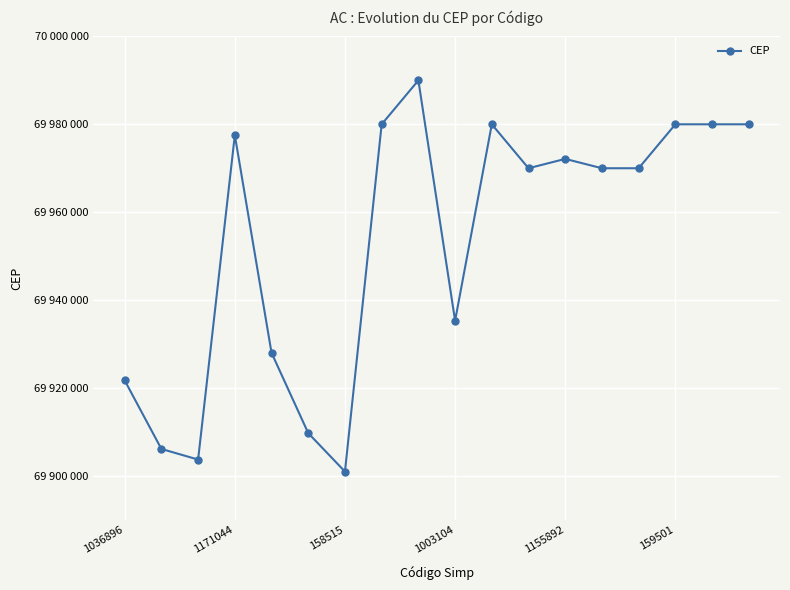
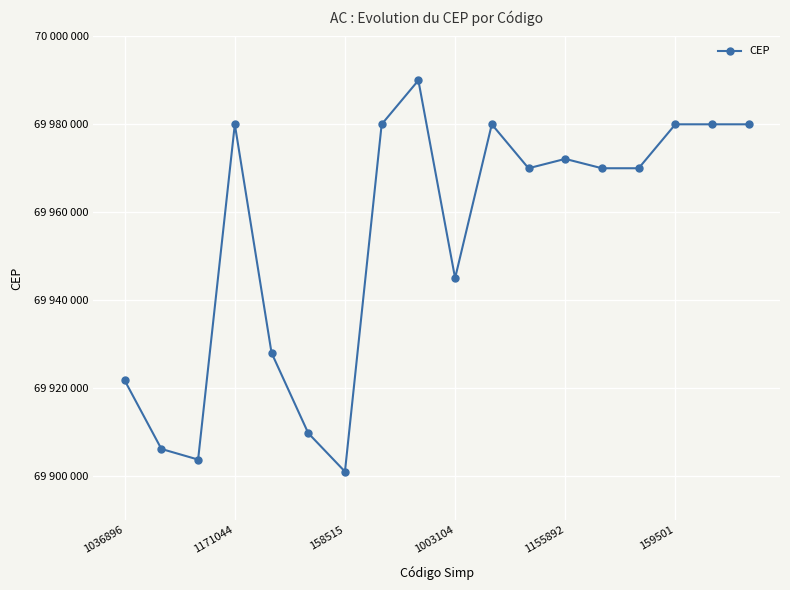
  {
    "1036896": 69922000,
-   "1171044": 69978000,
+   "1171044": 69980000,
    "158515": 69901000,
-   "1003104": 69935000,
+   "1003104": 69945000,
    "1155892": 69972000,
    "159501": 69980000
  }
